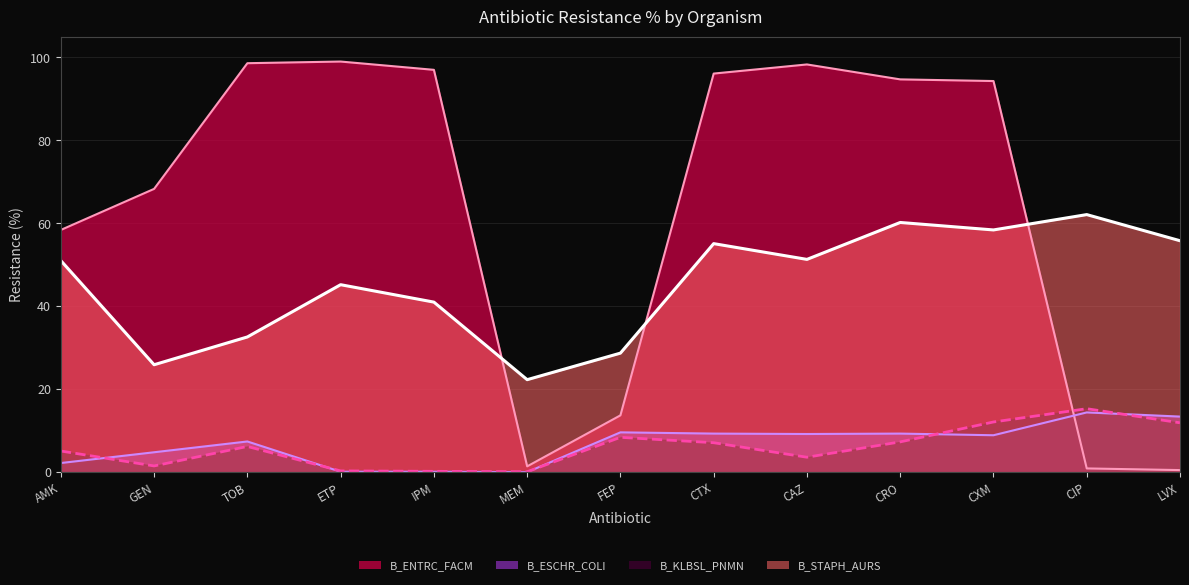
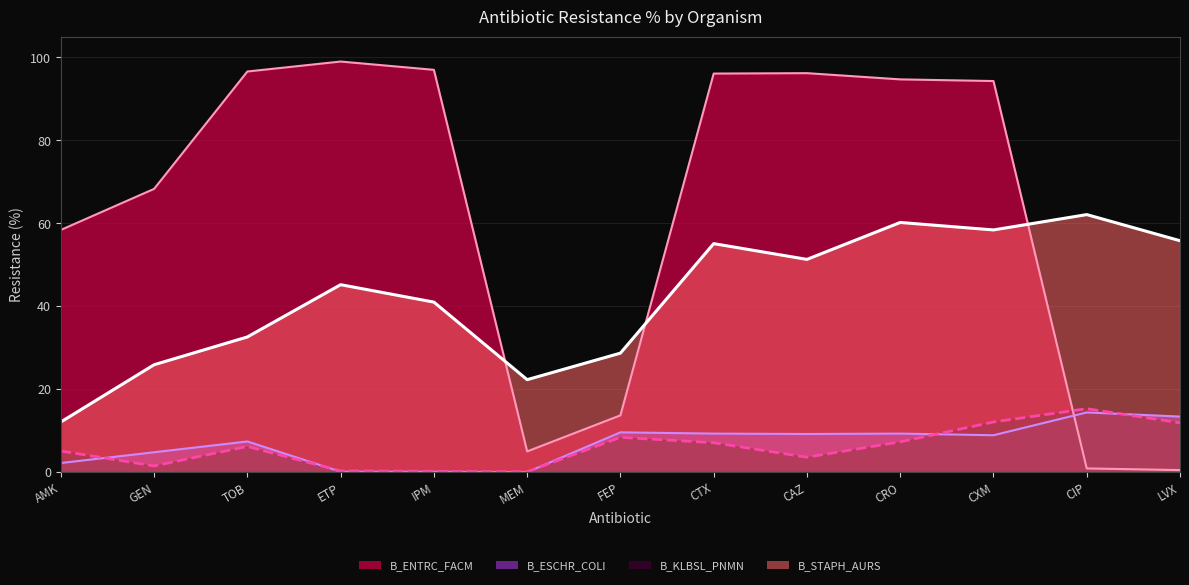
  {
    "B_ENTRC_FACM": {
      "AMK": 58,
      "GEN": 68,
-     "TOB": 99,
+     "TOB": 97,
      "ETP": 99,
      "IPM": 97,
-     "MEM": 1,
+     "MEM": 5,
      "FEP": 14,
      "CTX": 96,
-     "CAZ": 98,
+     "CAZ": 96,
      "CRO": 95,
      "CXM": 94,
      "CIP": 1,
      "LVX": 1
    },
    "B_ESCHR_COLI": {
      "AMK": 2,
      "GEN": 5,
      "TOB": 7,
      "FEP": 10,
      "CTX": 9,
      "CAZ": 9,
      "CRO": 9,
      "CXM": 9,
      "CIP": 14,
      "LVX": 13
    },
    "B_KLBSL_PNMN": {
      "AMK": 5,
      "GEN": 2,
      "TOB": 6,
      "FEP": 8,
      "CTX": 7,
      "CAZ": 4,
      "CRO": 7,
      "CXM": 12,
      "CIP": 15,
      "LVX": 12
    },
    "B_STAPH_AURS": {
-     "AMK": 51,
+     "AMK": 12,
      "GEN": 26,
      "TOB": 33,
      "ETP": 45,
      "IPM": 41,
      "MEM": 22,
      "FEP": 29,
      "CTX": 55,
      "CAZ": 51,
      "CRO": 60,
      "CXM": 58,
      "CIP": 62,
      "LVX": 56
    }
  }
